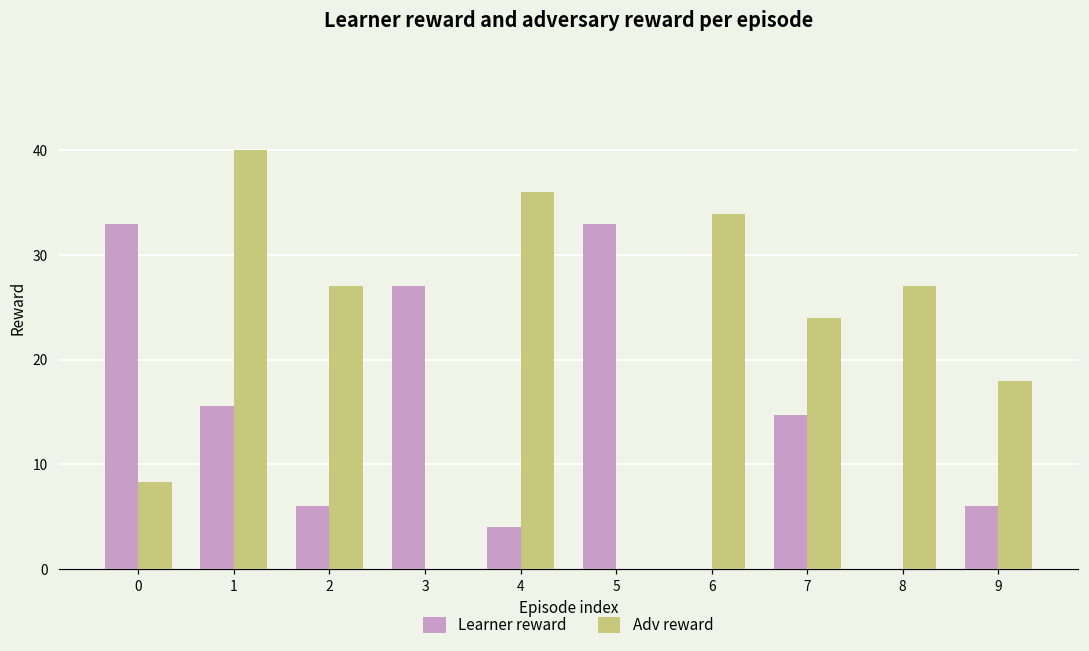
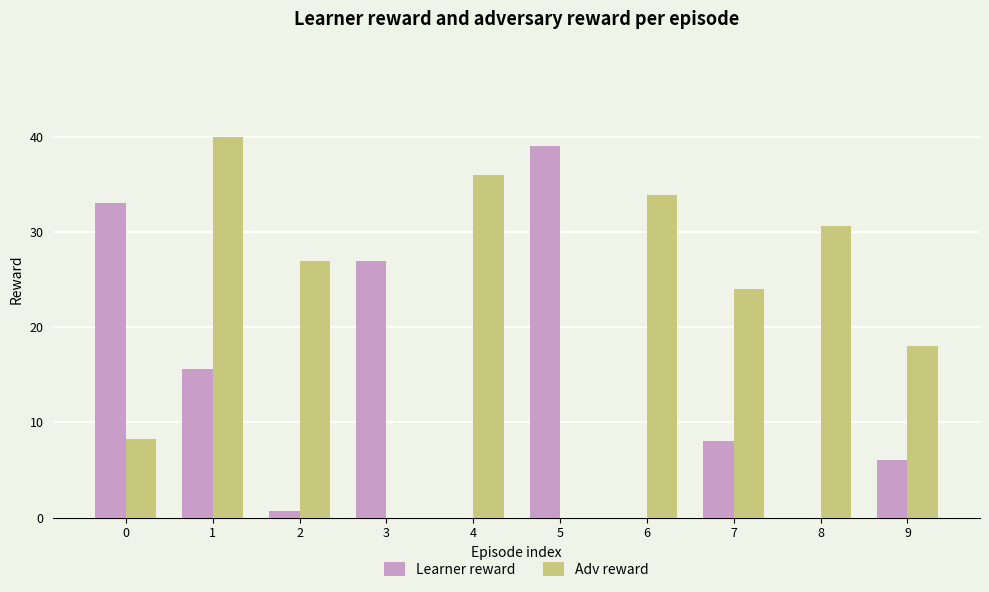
  {
    "Learner reward": {
      "0": 33,
      "1": 16,
-     "2": 6,
+     "2": 1,
      "3": 27,
-     "4": 4,
-     "5": 33,
+     "4": 0,
+     "5": 39,
      "6": 0,
-     "7": 15,
+     "7": 8,
      "8": 0,
      "9": 6
    },
    "Adv reward": {
      "0": 8,
      "1": 40,
      "2": 27,
      "3": 0,
      "4": 36,
      "5": 0,
      "6": 34,
      "7": 24,
-     "8": 27,
+     "8": 31,
      "9": 18
    }
  }
